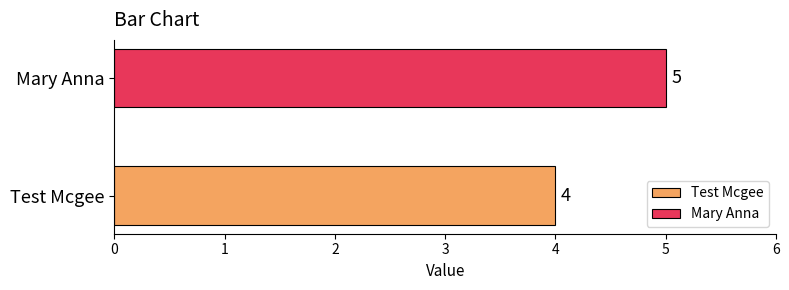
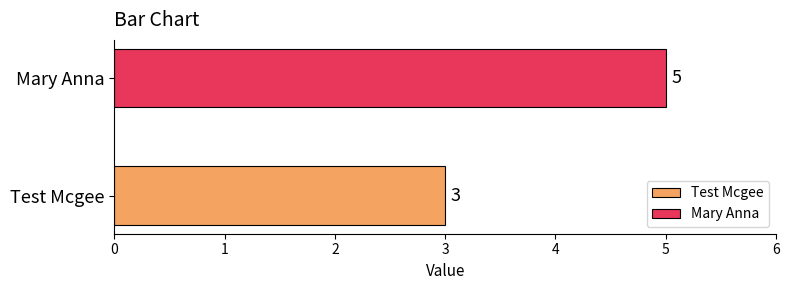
  {
    "Mary Anna": 5,
-   "Test Mcgee": 4
+   "Test Mcgee": 3
  }
